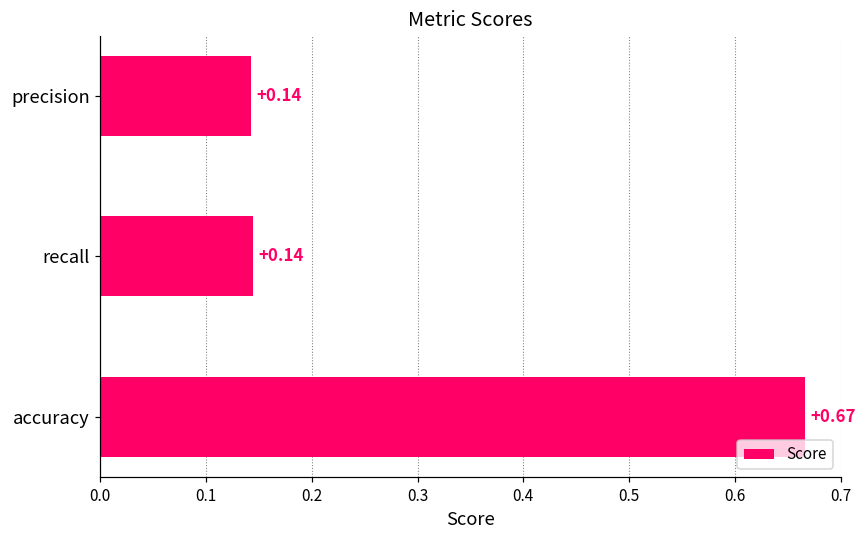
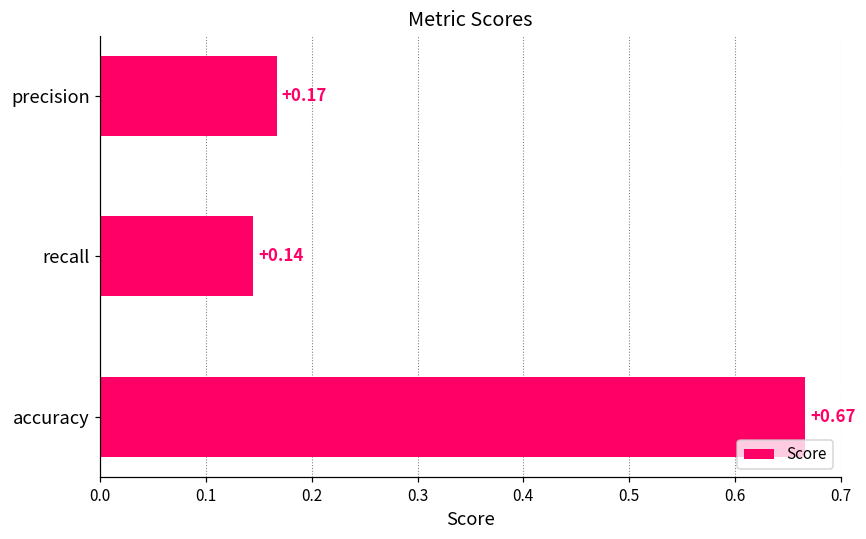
  {
-   "precision": "+0.14",
+   "precision": "+0.17",
    "recall": "+0.14",
    "accuracy": "+0.67"
  }
